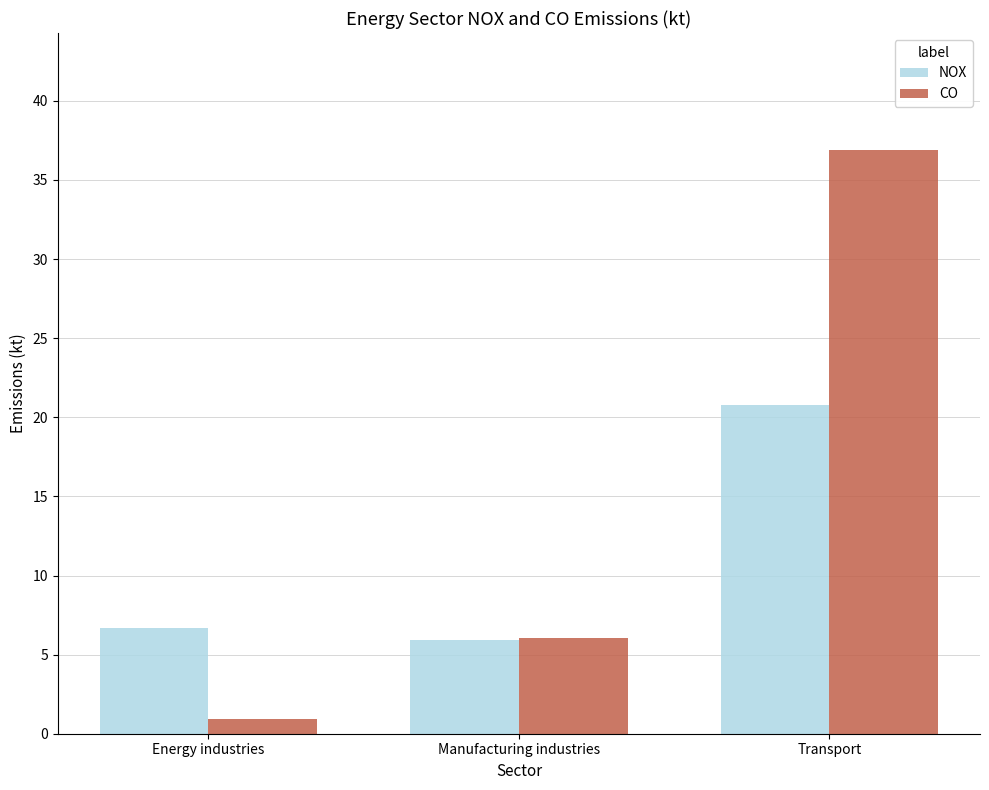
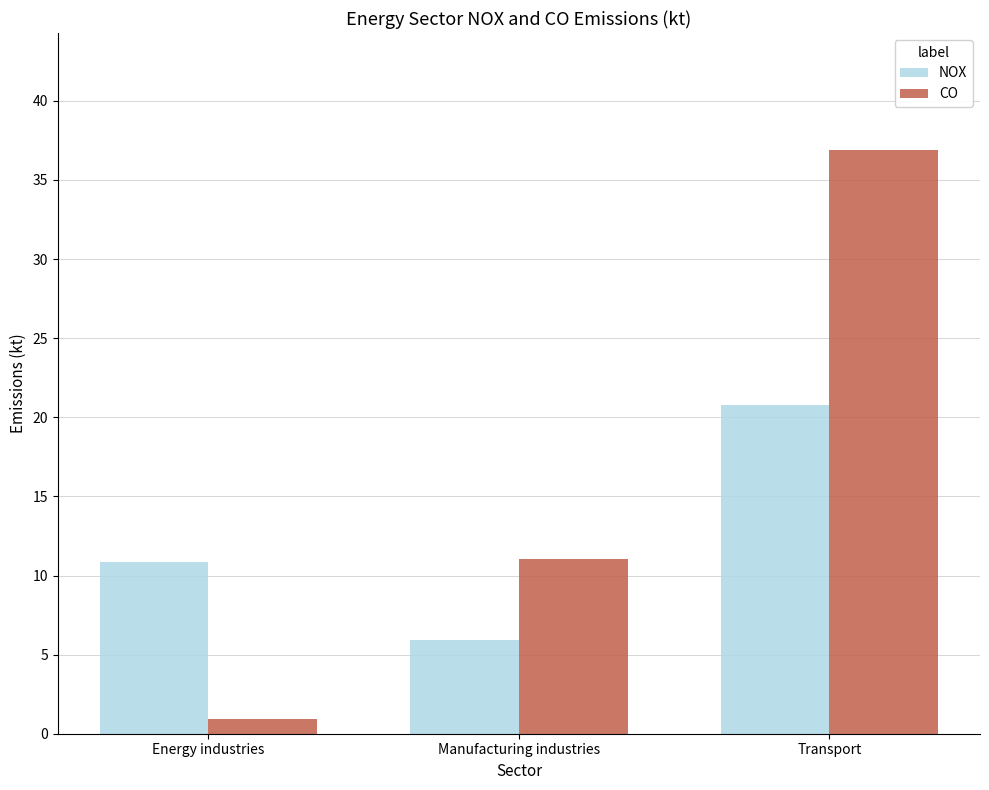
  {
    "NOX": {
-     "Energy industries": 6.7,
+     "Energy industries": 10.9,
      "Manufacturing industries": 5.9,
      "Transport": 20.8
    },
    "CO": {
      "Energy industries": 0.9,
-     "Manufacturing industries": 6.0,
+     "Manufacturing industries": 11.0,
      "Transport": 36.9
    }
  }
